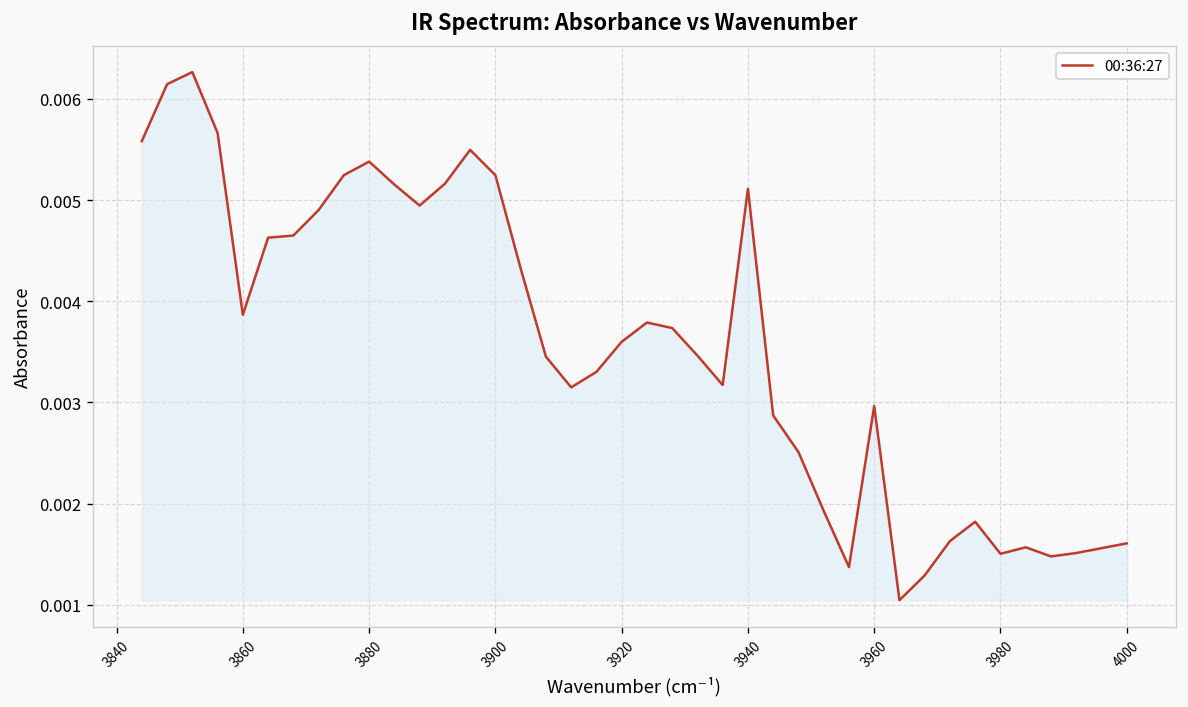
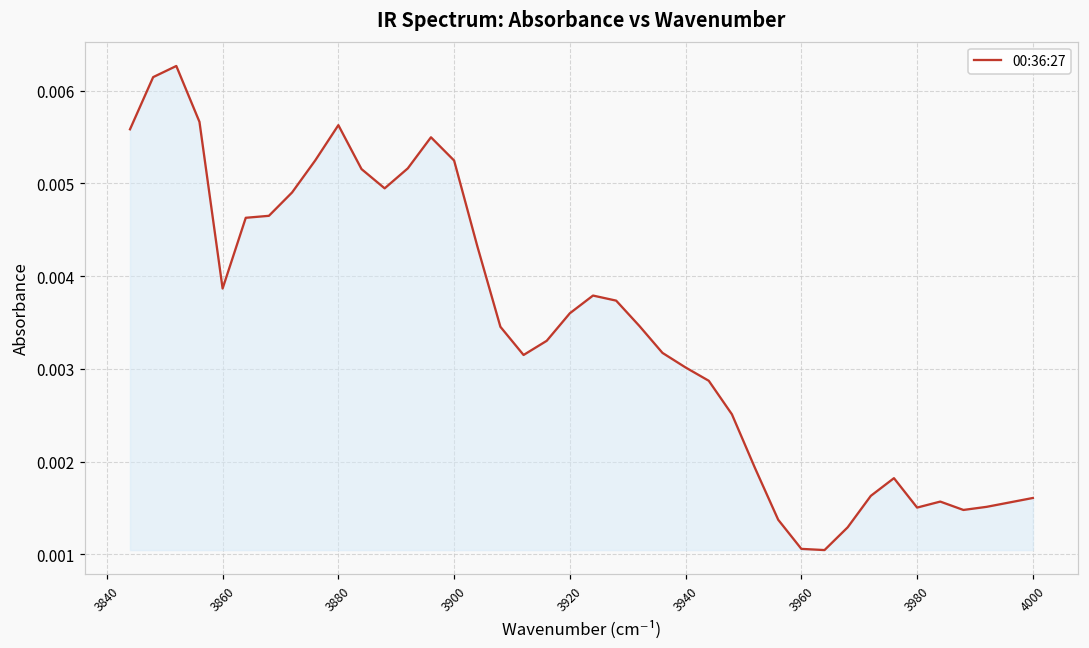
  {
    "3860": 0.0039,
-   "3880": 0.0054,
+   "3880": 0.0056,
    "3900": 0.0052,
    "3920": 0.0036,
-   "3940": 0.0051,
-   "3960": 0.0030,
+   "3940": 0.0030,
+   "3960": 0.0011,
    "3980": 0.0015,
    "4000": 0.0016
  }
